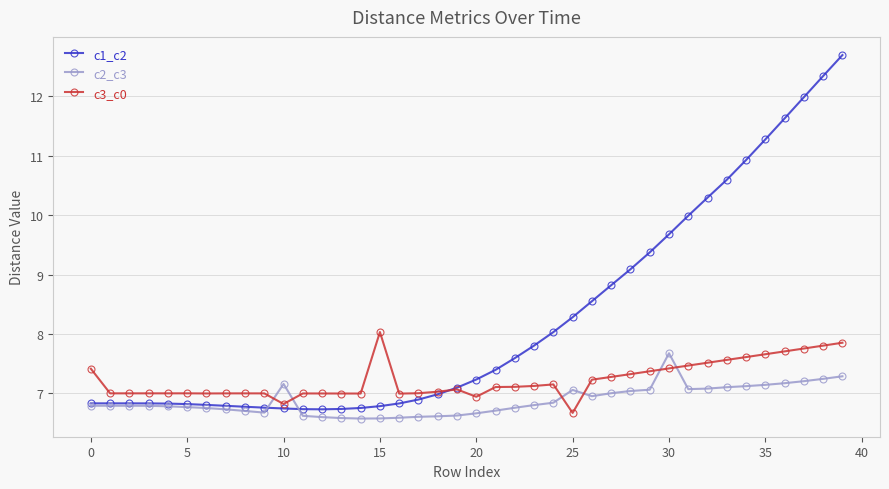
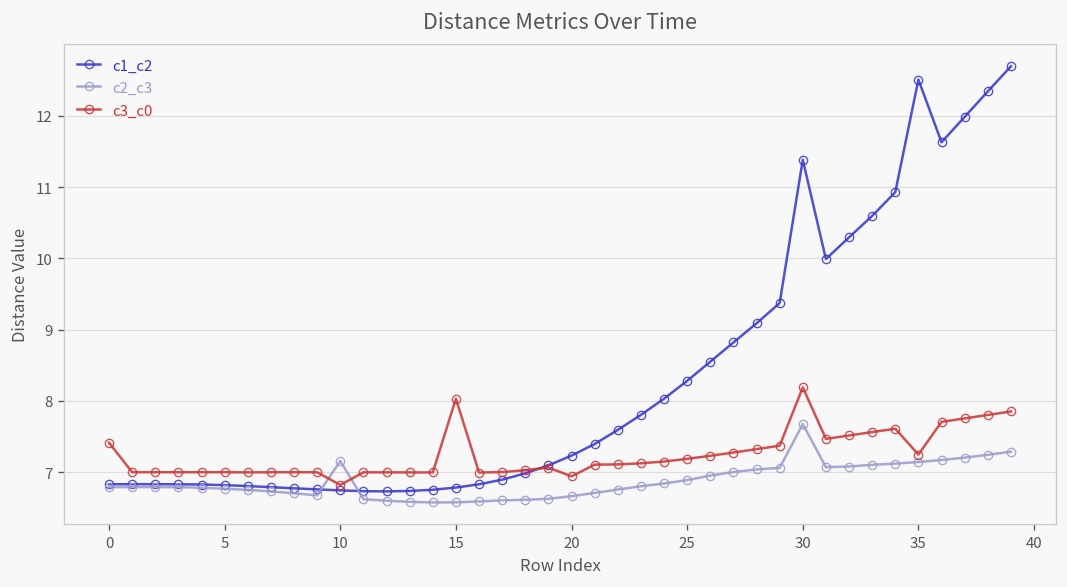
  {
    "c1_c2": {
      "5": 6.8,
      "10": 6.7,
      "15": 6.8,
      "20": 7.2,
      "25": 8.3,
-     "30": 9.7,
-     "35": 11.3
+     "30": 11.4,
+     "35": 12.5
    },
    "c2_c3": {
      "5": 6.8,
      "10": 7.2,
      "15": 6.6,
      "20": 6.7,
-     "25": 7.1,
+     "25": 6.9,
      "30": 7.7,
      "35": 7.1
    },
    "c3_c0": {
      "0": 7.4,
      "5": 7.0,
      "10": 6.8,
      "15": 8.0,
      "20": 6.9,
-     "25": 6.7,
-     "30": 7.4,
-     "35": 7.7
+     "25": 7.2,
+     "30": 8.2,
+     "35": 7.2
    }
  }
